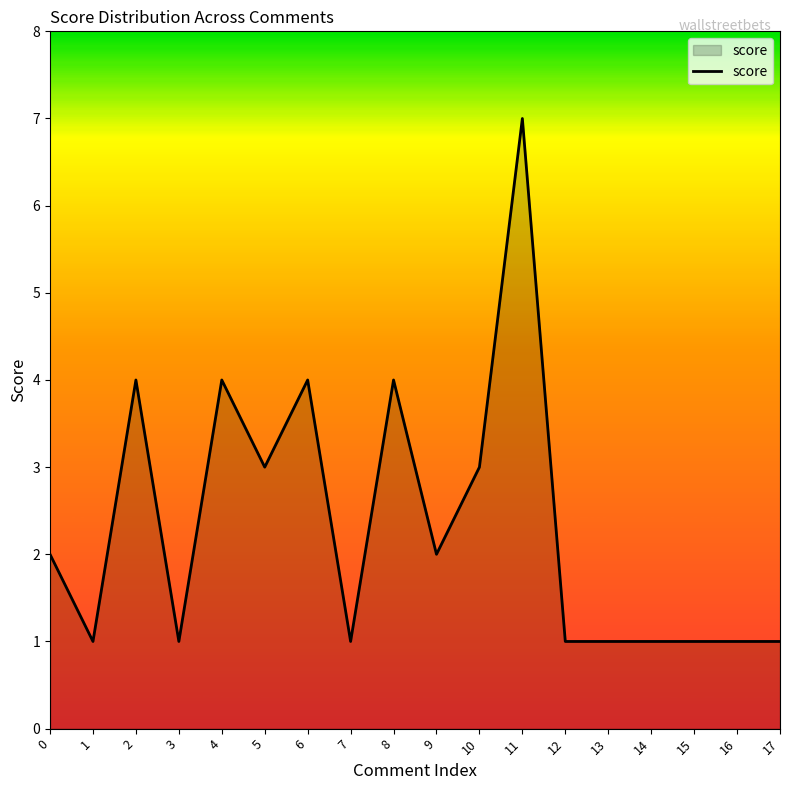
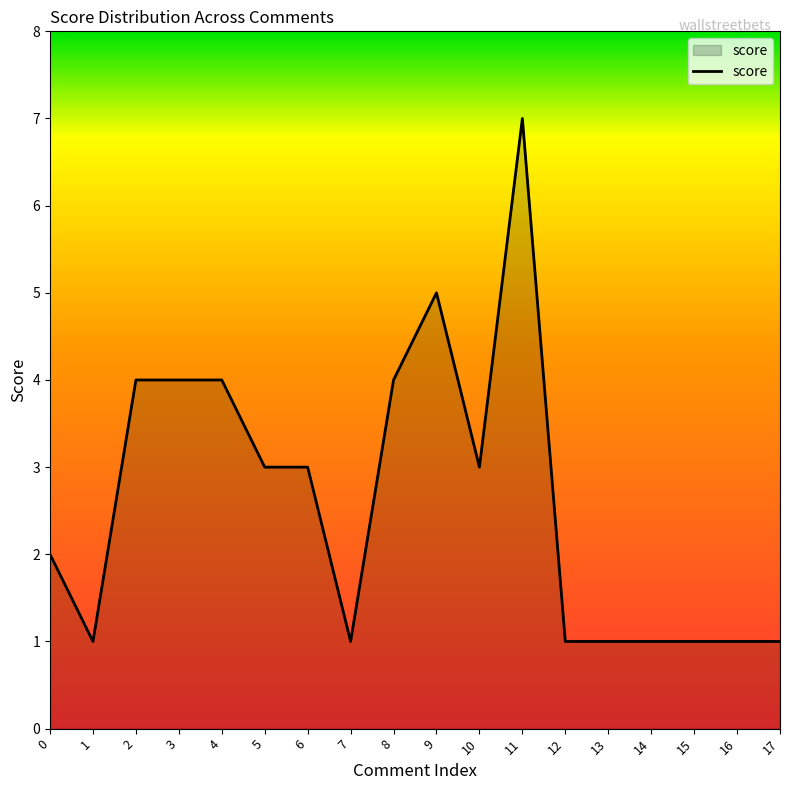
  {
    "0": 2,
    "1": 1,
    "2": 4,
-   "3": 1,
+   "3": 4,
    "4": 4,
    "5": 3,
-   "6": 4,
+   "6": 3,
    "7": 1,
    "8": 4,
-   "9": 2,
+   "9": 5,
    "10": 3,
    "11": 7,
    "12": 1,
    "13": 1,
    "14": 1,
    "15": 1,
    "16": 1,
    "17": 1
  }
